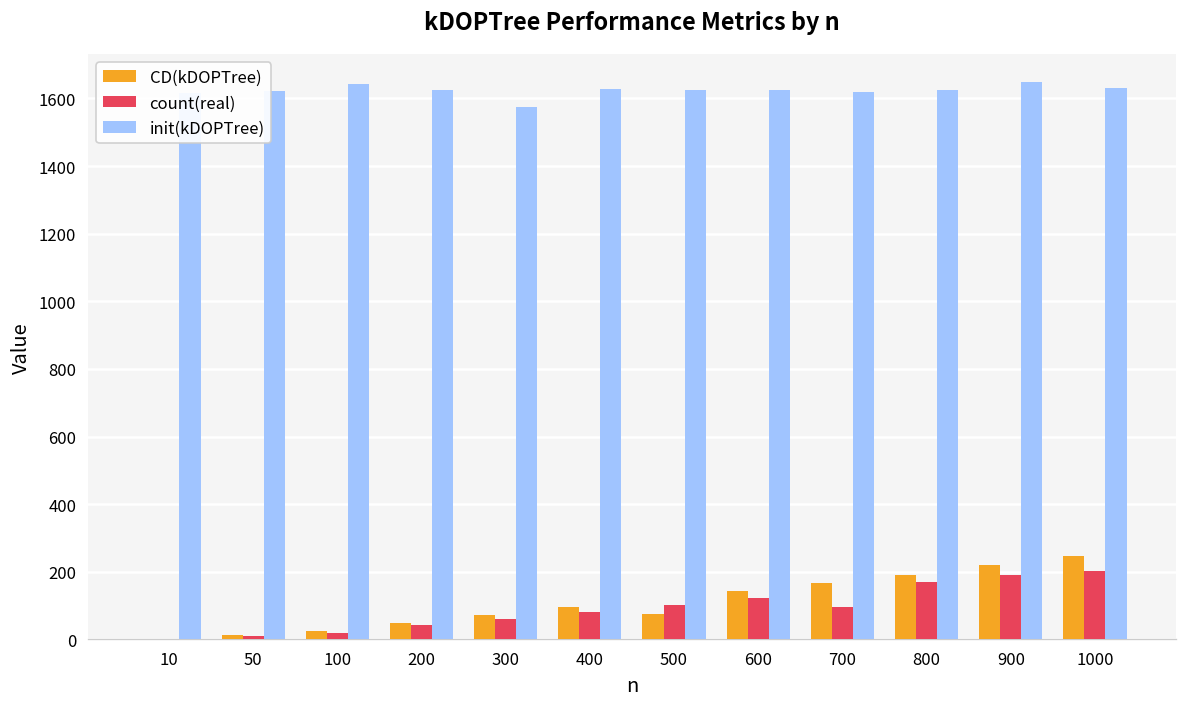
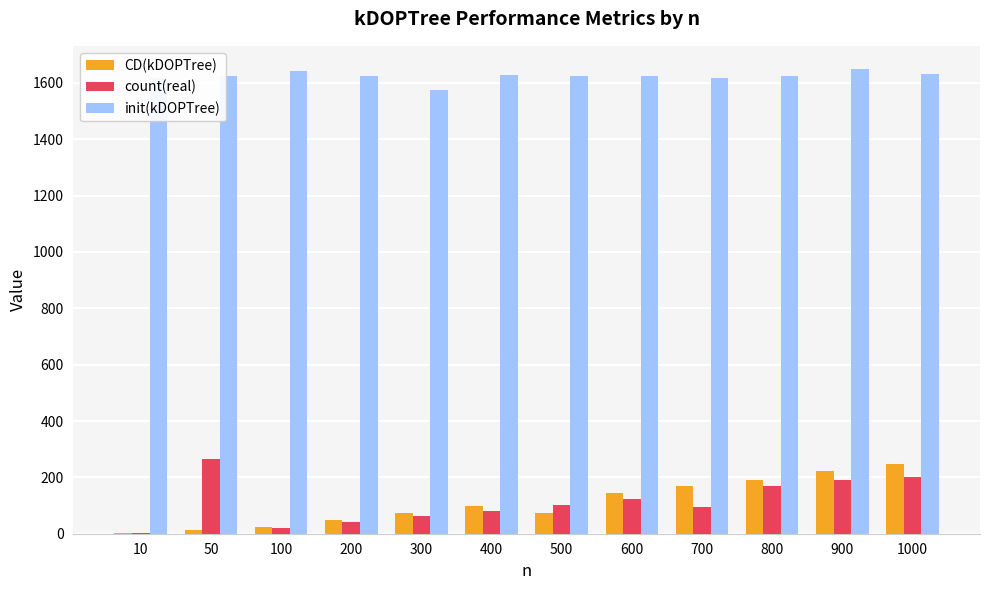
  {
    "CD(kDOPTree)": {
      "50": 10,
      "100": 20,
      "200": 50,
      "300": 70,
      "400": 100,
      "500": 70,
      "600": 140,
      "700": 170,
      "800": 190,
      "900": 220,
      "1000": 250
    },
    "count(real)": {
-     "50": 10,
+     "50": 260,
      "100": 20,
      "200": 40,
      "300": 60,
      "400": 80,
      "500": 100,
      "600": 120,
      "700": 100,
      "800": 170,
      "900": 190,
      "1000": 200
    },
    "init(kDOPTree)": {
      "50": 1620,
      "100": 1640,
      "200": 1620,
      "300": 1580,
      "400": 1630,
      "500": 1620,
      "600": 1630,
      "700": 1620,
      "800": 1620,
      "900": 1650,
      "1000": 1630
    }
  }
